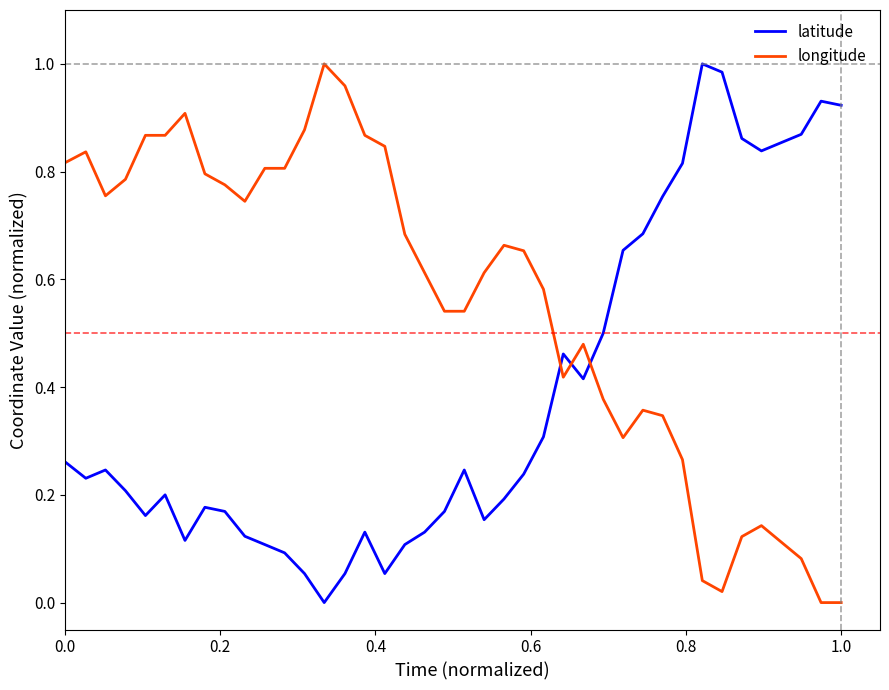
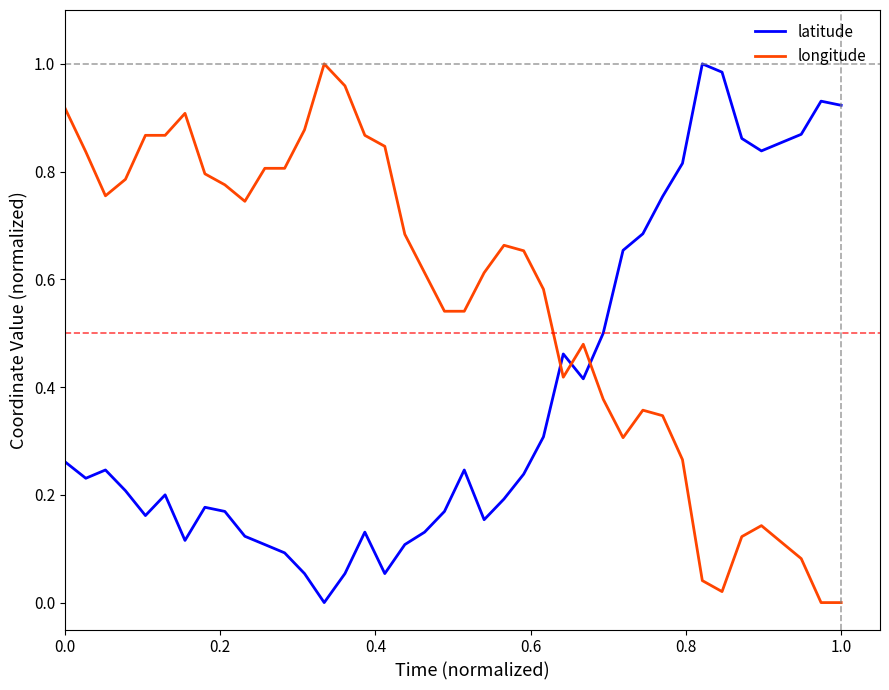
  {
    "latitude": {
      "0.0": 0.26,
      "1.0": 0.92
    },
    "longitude": {
-     "0.0": 0.82,
+     "0.0": 0.92,
      "1.0": 0.00
    }
  }
